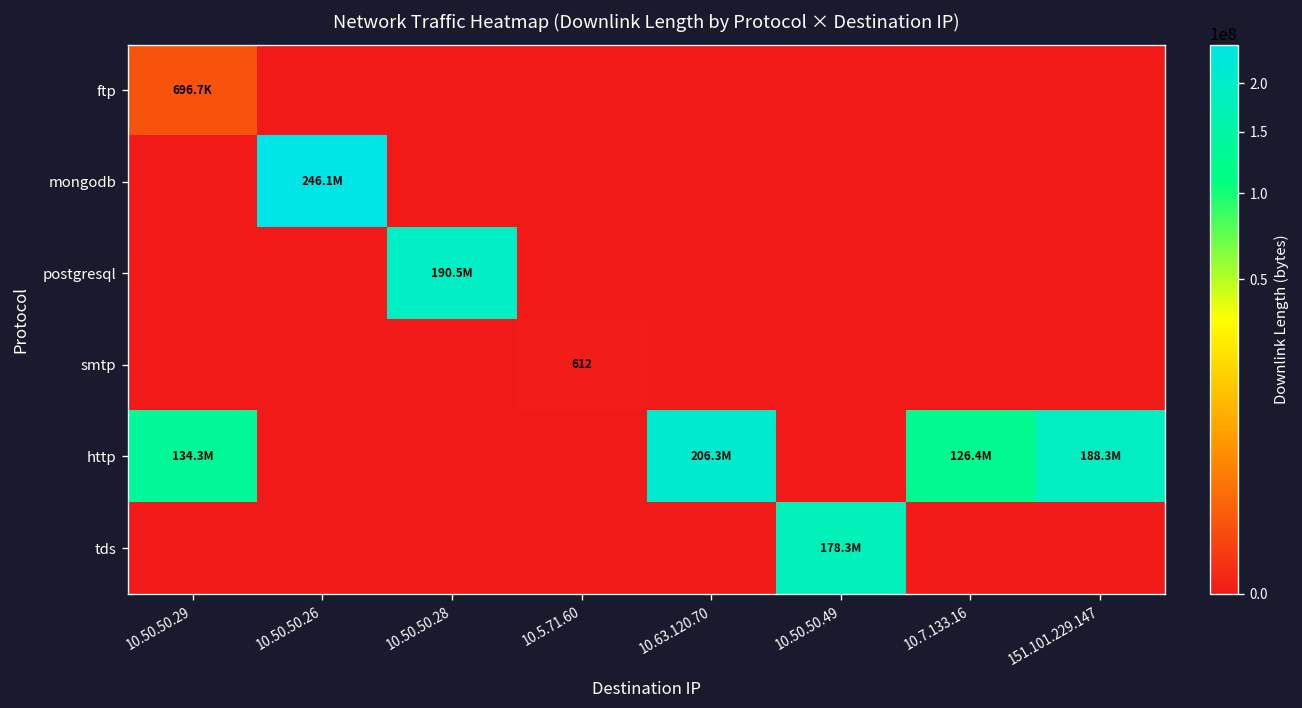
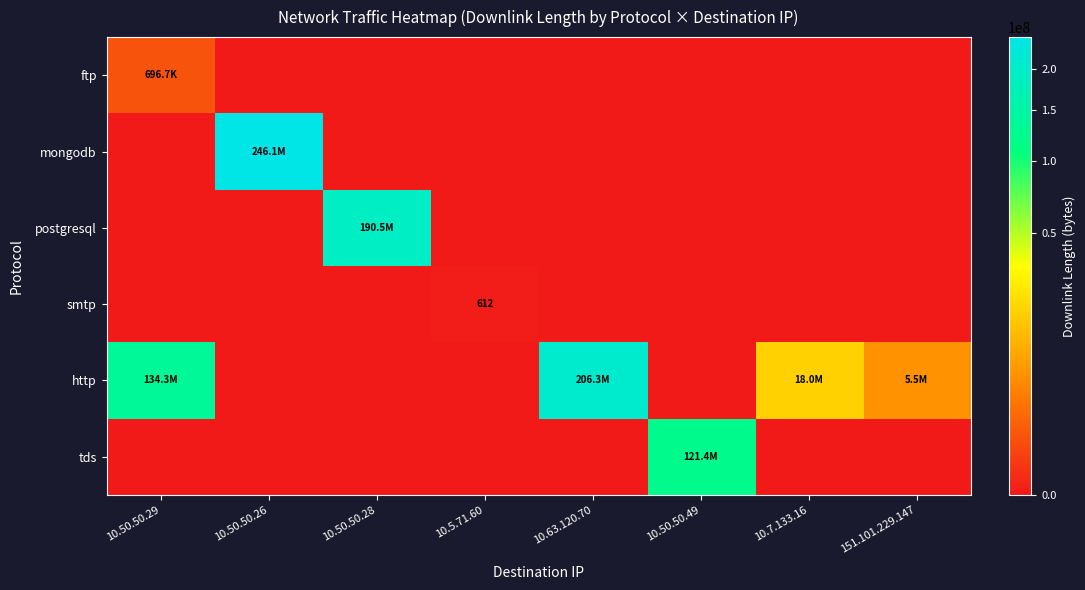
  {
    "ftp": {
      "10.50.50.29": "696.7K"
    },
    "mongodb": {
      "10.50.50.26": "246.1M"
    },
    "postgresql": {
      "10.50.50.28": "190.5M"
    },
    "smtp": {
      "10.5.71.60": "612"
    },
    "http": {
      "10.50.50.29": "134.3M",
      "10.63.120.70": "206.3M",
-     "10.7.133.16": "126.4M",
-     "151.101.229.147": "188.3M"
+     "10.7.133.16": "18.0M",
+     "151.101.229.147": "5.5M"
    },
    "tds": {
-     "10.50.50.49": "178.3M"
+     "10.50.50.49": "121.4M"
    }
  }
